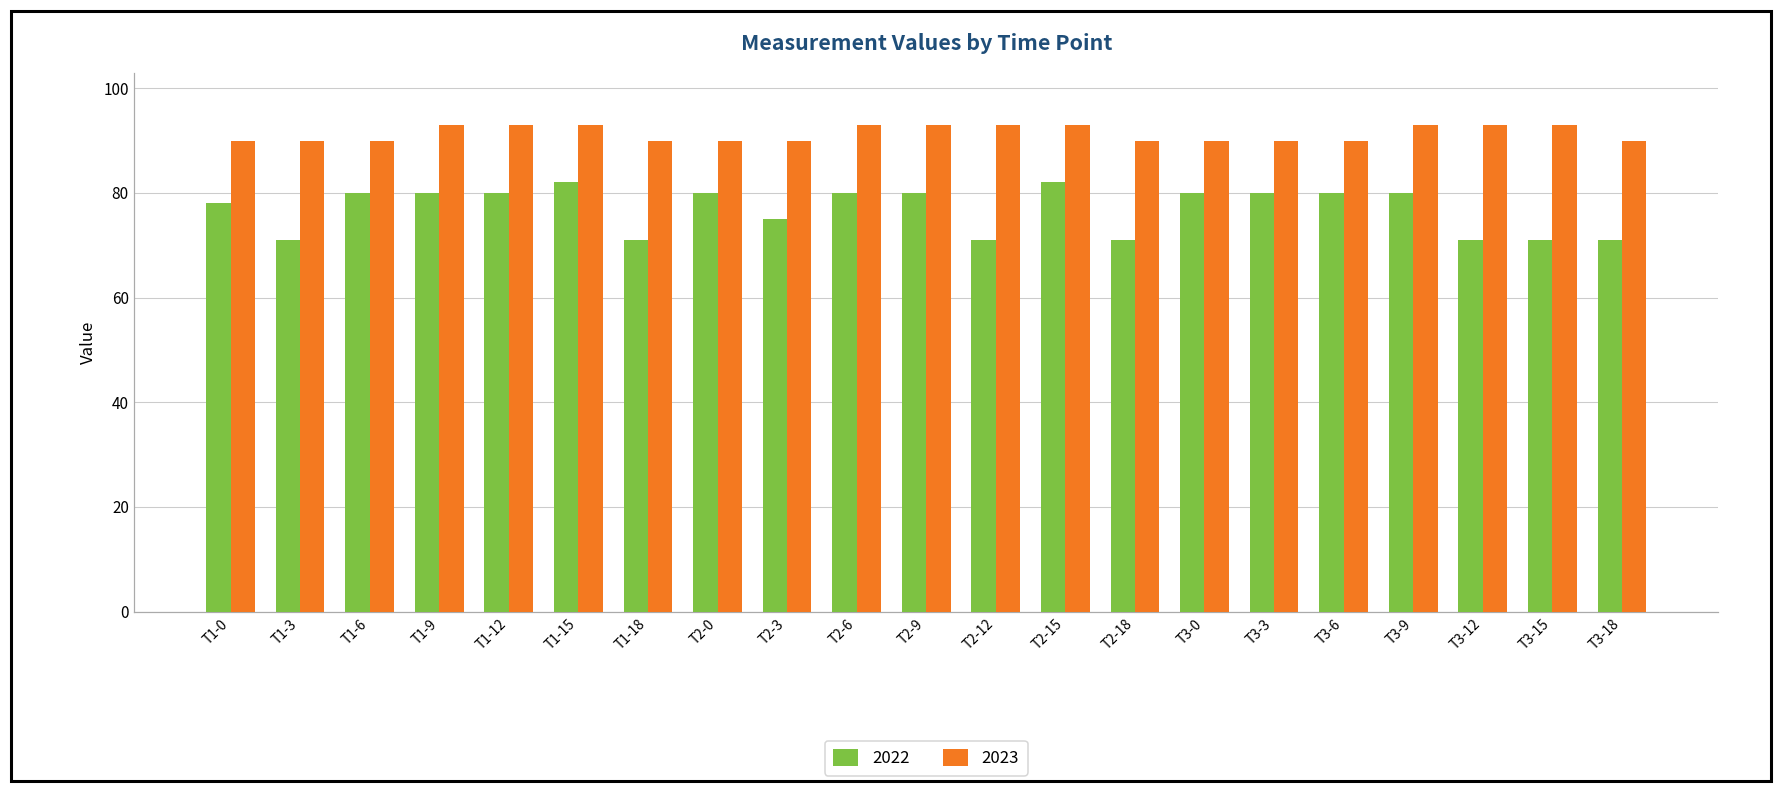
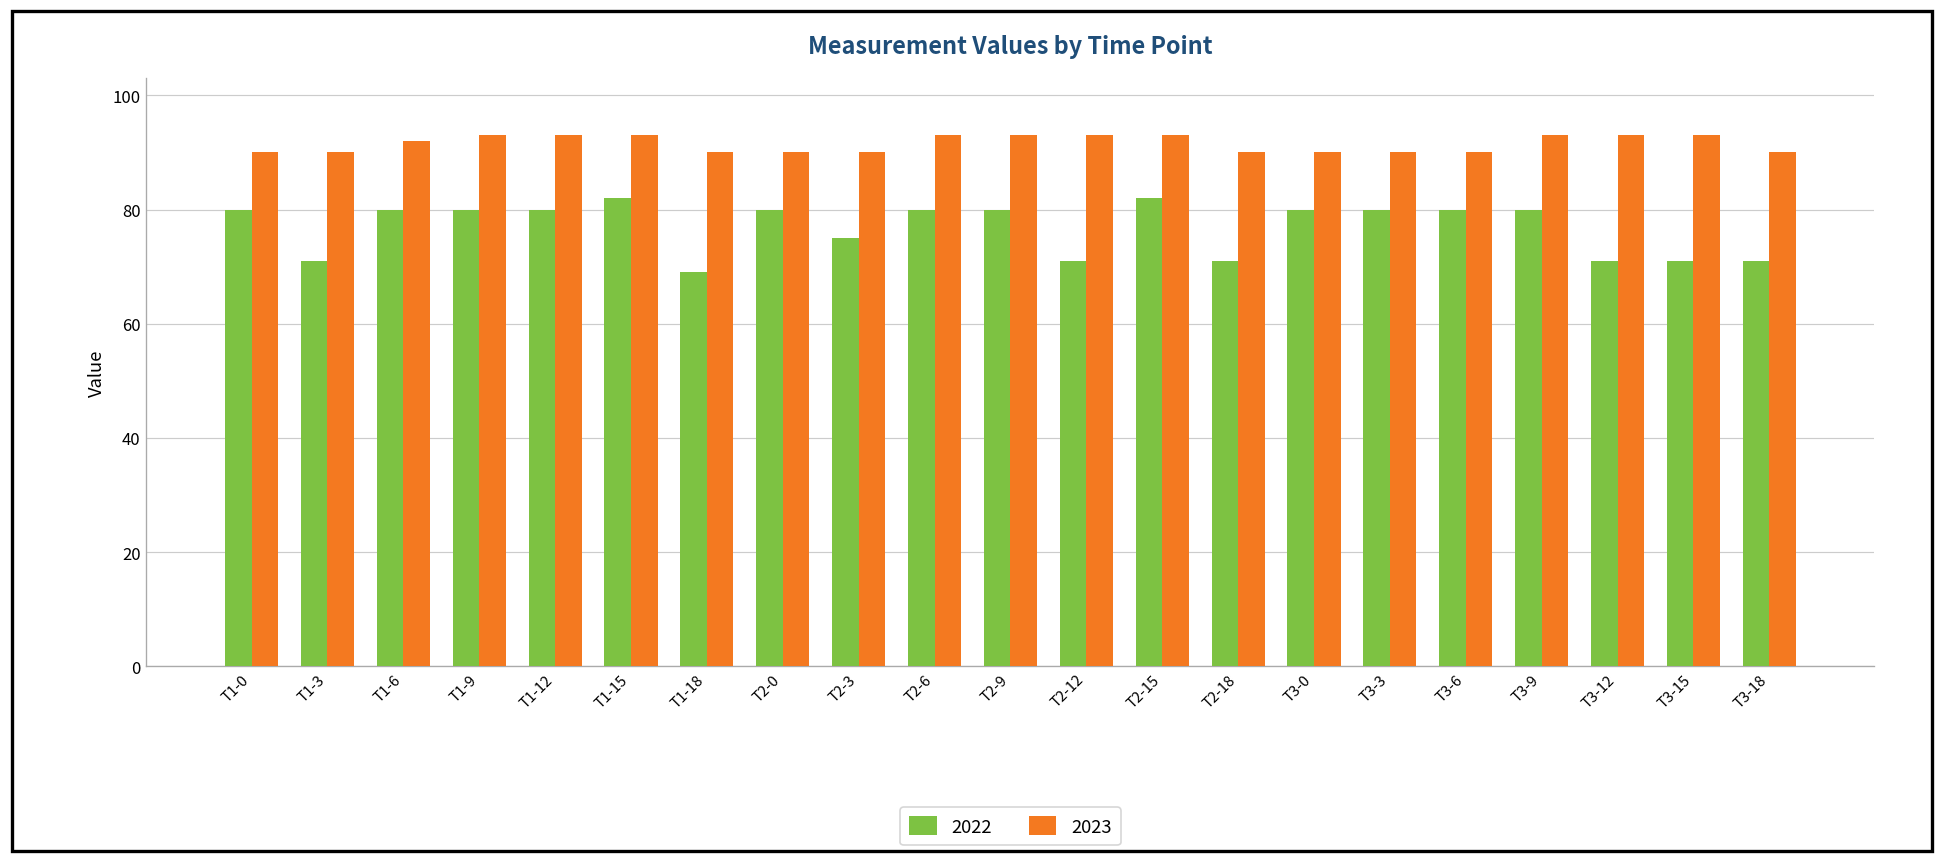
  {
    "2022": {
-     "T1-0": 78,
+     "T1-0": 80,
      "T1-3": 71,
      "T1-6": 80,
      "T1-9": 80,
      "T1-12": 80,
      "T1-15": 82,
-     "T1-18": 71,
+     "T1-18": 69,
      "T2-0": 80,
      "T2-3": 75,
      "T2-6": 80,
      "T2-9": 80,
      "T2-12": 71,
      "T2-15": 82,
      "T2-18": 71,
      "T3-0": 80,
      "T3-3": 80,
      "T3-6": 80,
      "T3-9": 80,
      "T3-12": 71,
      "T3-15": 71,
      "T3-18": 71
    },
    "2023": {
      "T1-0": 90,
      "T1-3": 90,
-     "T1-6": 90,
+     "T1-6": 92,
      "T1-9": 93,
      "T1-12": 93,
      "T1-15": 93,
      "T1-18": 90,
      "T2-0": 90,
      "T2-3": 90,
      "T2-6": 93,
      "T2-9": 93,
      "T2-12": 93,
      "T2-15": 93,
      "T2-18": 90,
      "T3-0": 90,
      "T3-3": 90,
      "T3-6": 90,
      "T3-9": 93,
      "T3-12": 93,
      "T3-15": 93,
      "T3-18": 90
    }
  }
